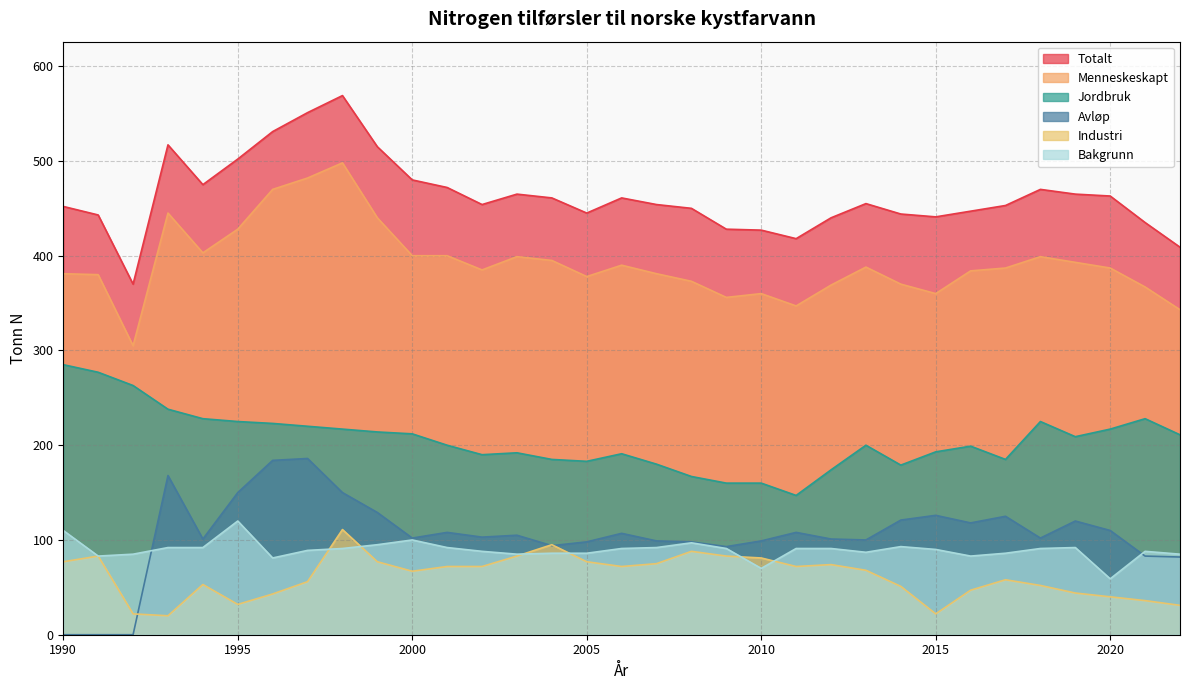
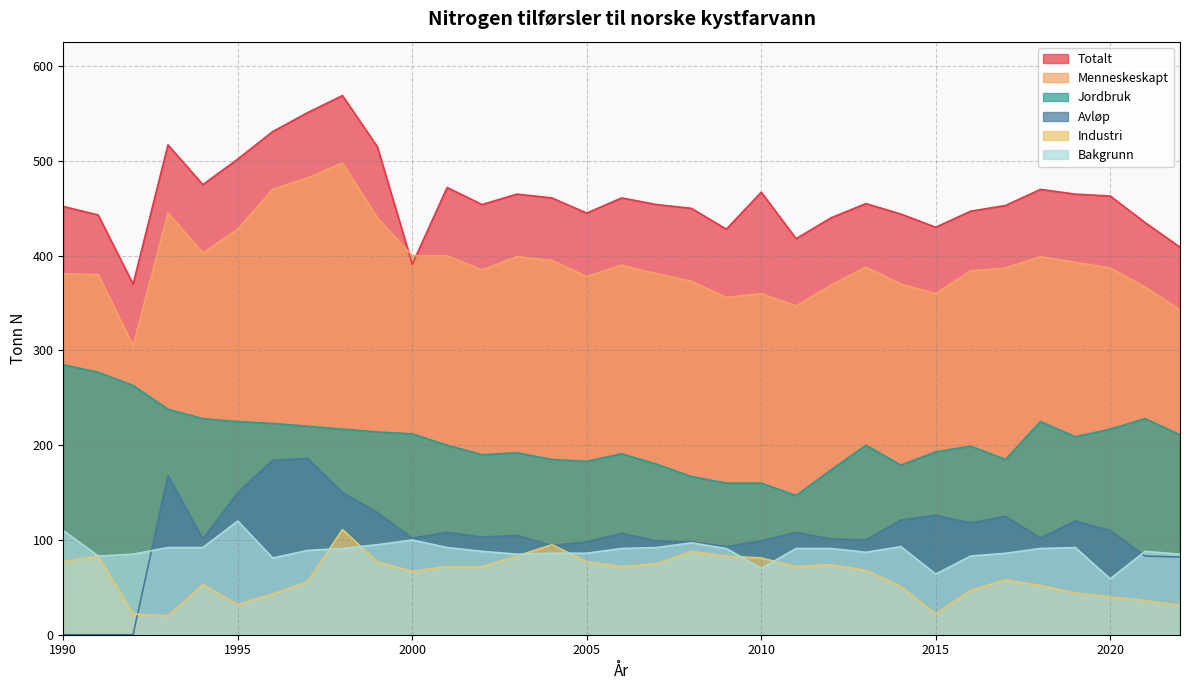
  {
    "Totalt": {
      "1990": 450,
      "1995": 500,
-     "2000": 480,
+     "2000": 390,
      "2005": 450,
-     "2010": 430,
-     "2015": 440,
+     "2010": 470,
+     "2015": 430,
      "2020": 460
    },
    "Bakgrunn": {
      "1990": 110,
      "1995": 120,
      "2005": 90,
      "2010": 70,
-     "2015": 90,
+     "2015": 60,
      "2020": 60
    }
  }
